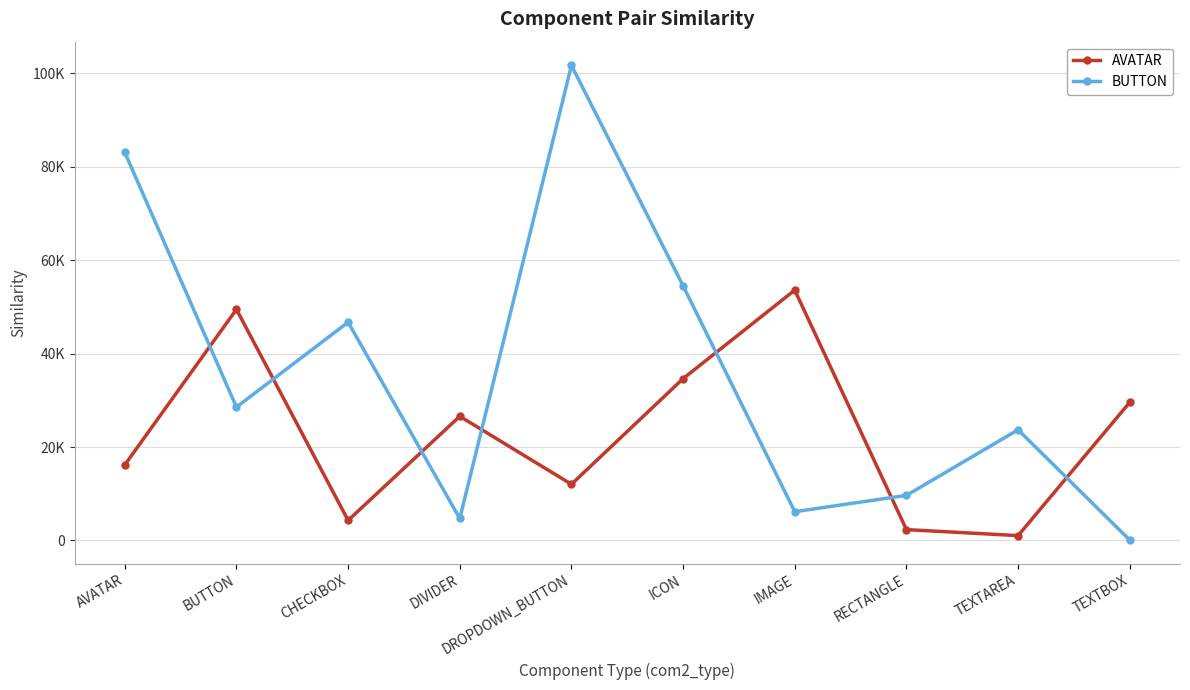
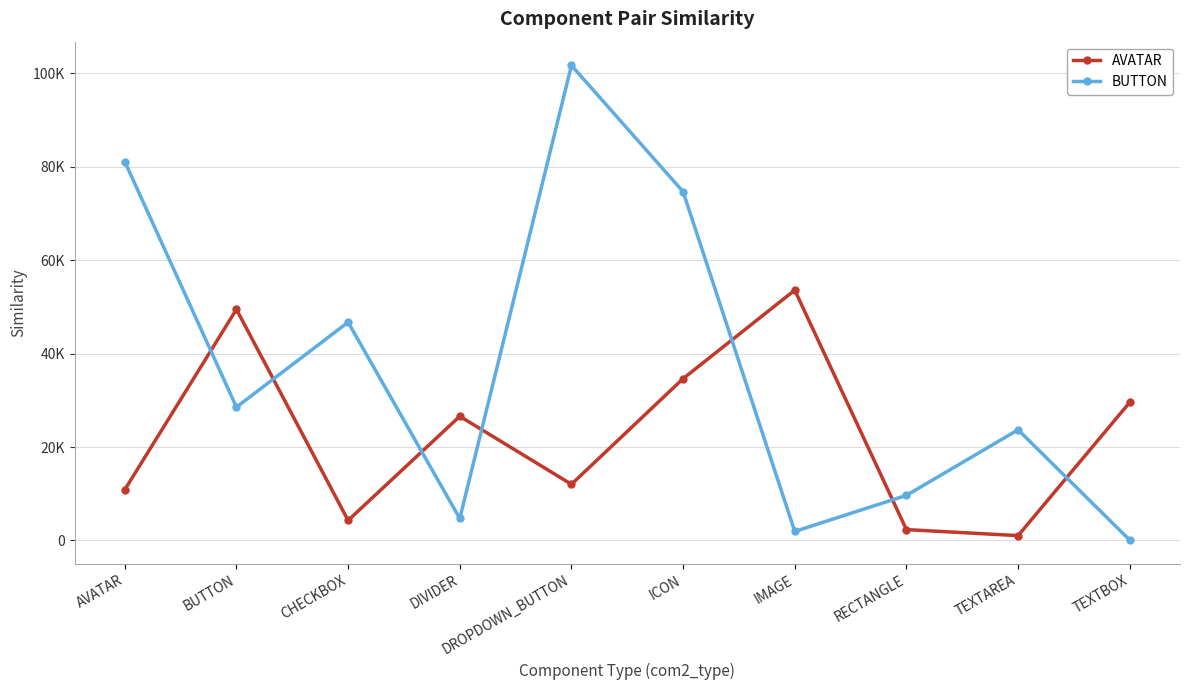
  {
    "AVATAR": {
-     "AVATAR": 16000,
+     "AVATAR": 11000,
      "BUTTON": 49000,
      "CHECKBOX": 4000,
      "DIVIDER": 27000,
      "DROPDOWN_BUTTON": 12000,
      "ICON": 35000,
      "IMAGE": 54000,
      "RECTANGLE": 2000,
      "TEXTAREA": 1000,
      "TEXTBOX": 30000
    },
    "BUTTON": {
-     "AVATAR": 83000,
+     "AVATAR": 81000,
      "BUTTON": 29000,
      "CHECKBOX": 47000,
      "DIVIDER": 5000,
      "DROPDOWN_BUTTON": 102000,
-     "ICON": 55000,
-     "IMAGE": 6000,
+     "ICON": 75000,
+     "IMAGE": 2000,
      "RECTANGLE": 10000,
      "TEXTAREA": 24000,
      "TEXTBOX": 0
    }
  }
